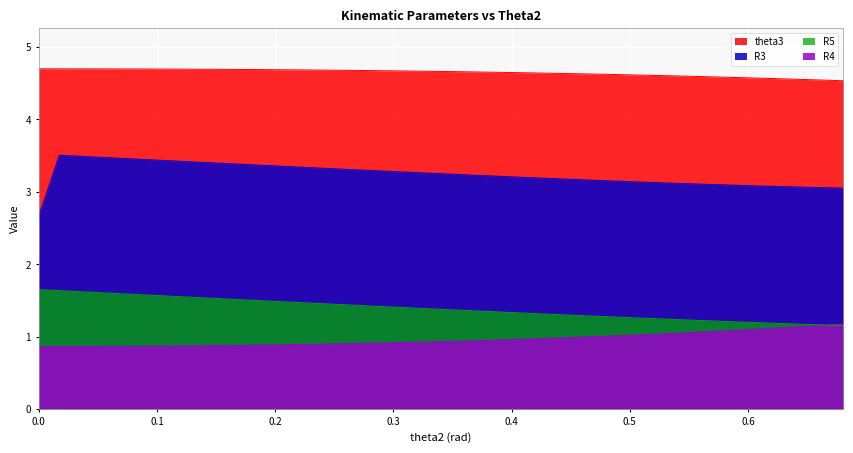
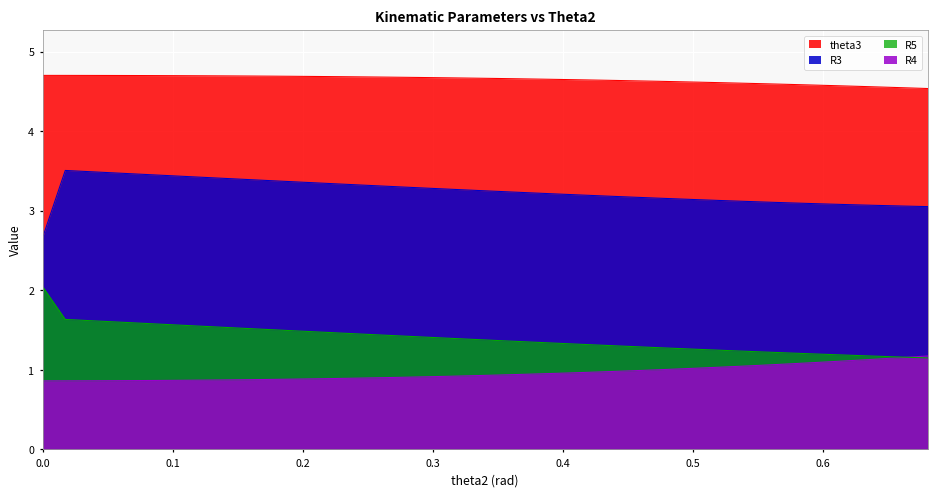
  {
    "theta3": {
      "0.0": 4.7
    },
    "R3": {
      "0.0": 2.7
    },
    "R5": {
-     "0.0": 1.6
+     "0.0": 2.0
    },
    "R4": {
      "0.0": 0.9
    }
  }
